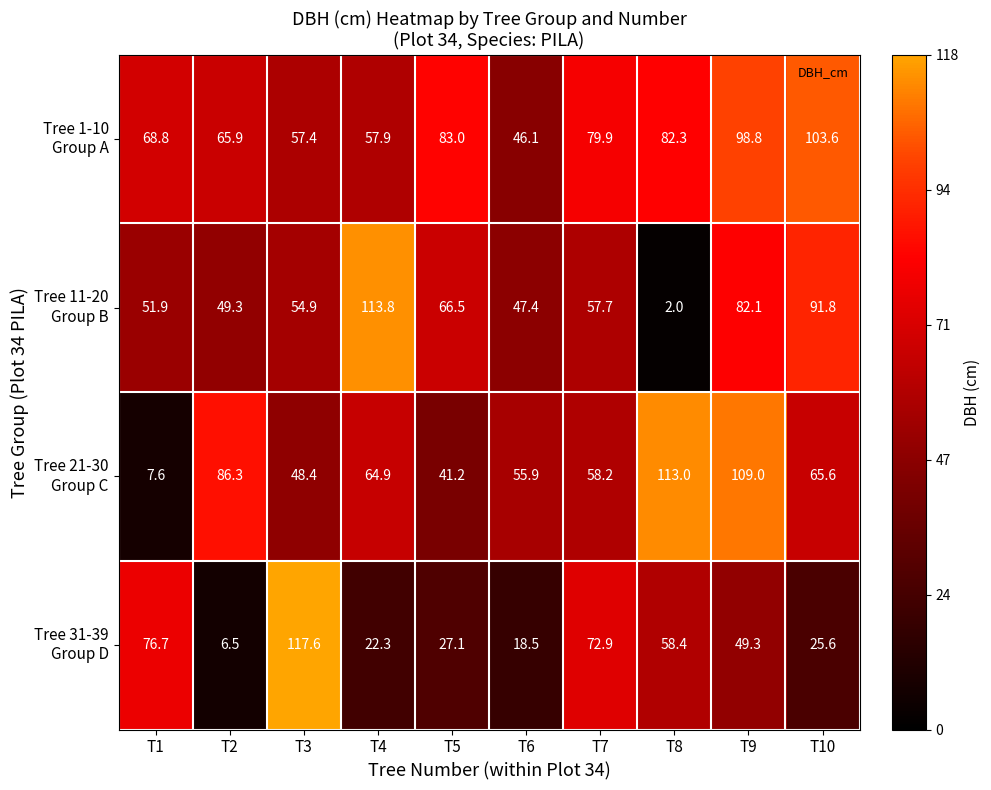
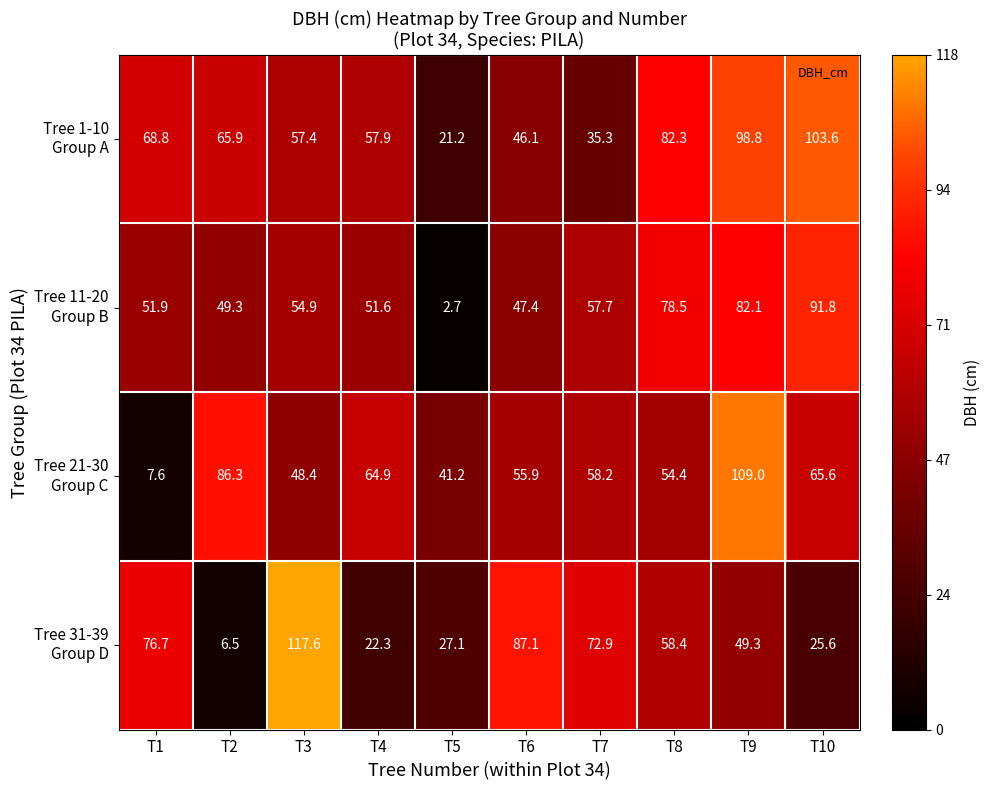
  {
    "Tree 1-10 Group A": {
      "T1": 68.8,
      "T2": 65.9,
      "T3": 57.4,
      "T4": 57.9,
-     "T5": 83.0,
+     "T5": 21.2,
      "T6": 46.1,
-     "T7": 79.9,
+     "T7": 35.3,
      "T8": 82.3,
      "T9": 98.8,
      "T10": 103.6
    },
    "Tree 11-20 Group B": {
      "T1": 51.9,
      "T2": 49.3,
      "T3": 54.9,
-     "T4": 113.8,
-     "T5": 66.5,
+     "T4": 51.6,
+     "T5": 2.7,
      "T6": 47.4,
      "T7": 57.7,
-     "T8": 2.0,
+     "T8": 78.5,
      "T9": 82.1,
      "T10": 91.8
    },
    "Tree 21-30 Group C": {
      "T1": 7.6,
      "T2": 86.3,
      "T3": 48.4,
      "T4": 64.9,
      "T5": 41.2,
      "T6": 55.9,
      "T7": 58.2,
-     "T8": 113.0,
+     "T8": 54.4,
      "T9": 109.0,
      "T10": 65.6
    },
    "Tree 31-39 Group D": {
      "T1": 76.7,
      "T2": 6.5,
      "T3": 117.6,
      "T4": 22.3,
      "T5": 27.1,
-     "T6": 18.5,
+     "T6": 87.1,
      "T7": 72.9,
      "T8": 58.4,
      "T9": 49.3,
      "T10": 25.6
    }
  }
